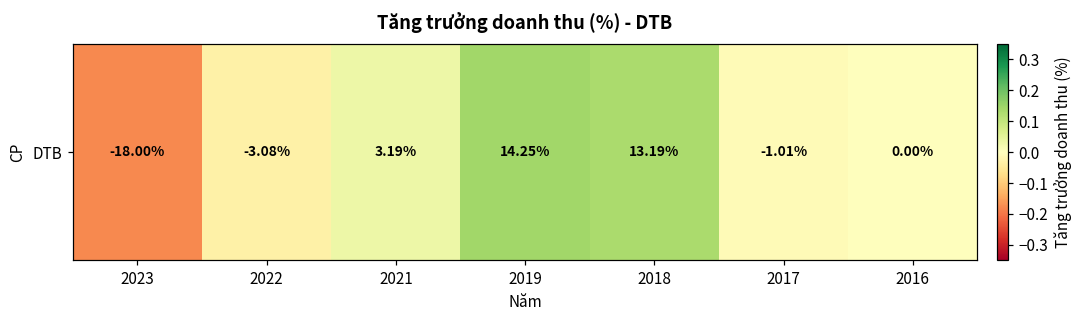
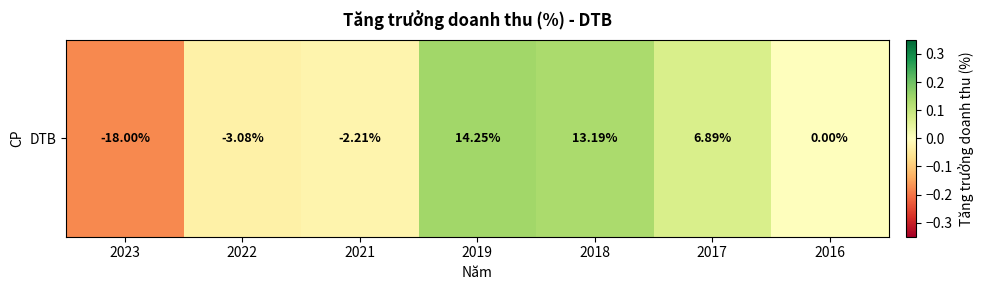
  {
    "DTB": {
      "2023": "-18.00%",
      "2022": "-3.08%",
-     "2021": "3.19%",
+     "2021": "-2.21%",
      "2019": "14.25%",
      "2018": "13.19%",
-     "2017": "-1.01%",
+     "2017": "6.89%",
      "2016": "0.00%"
    }
  }
